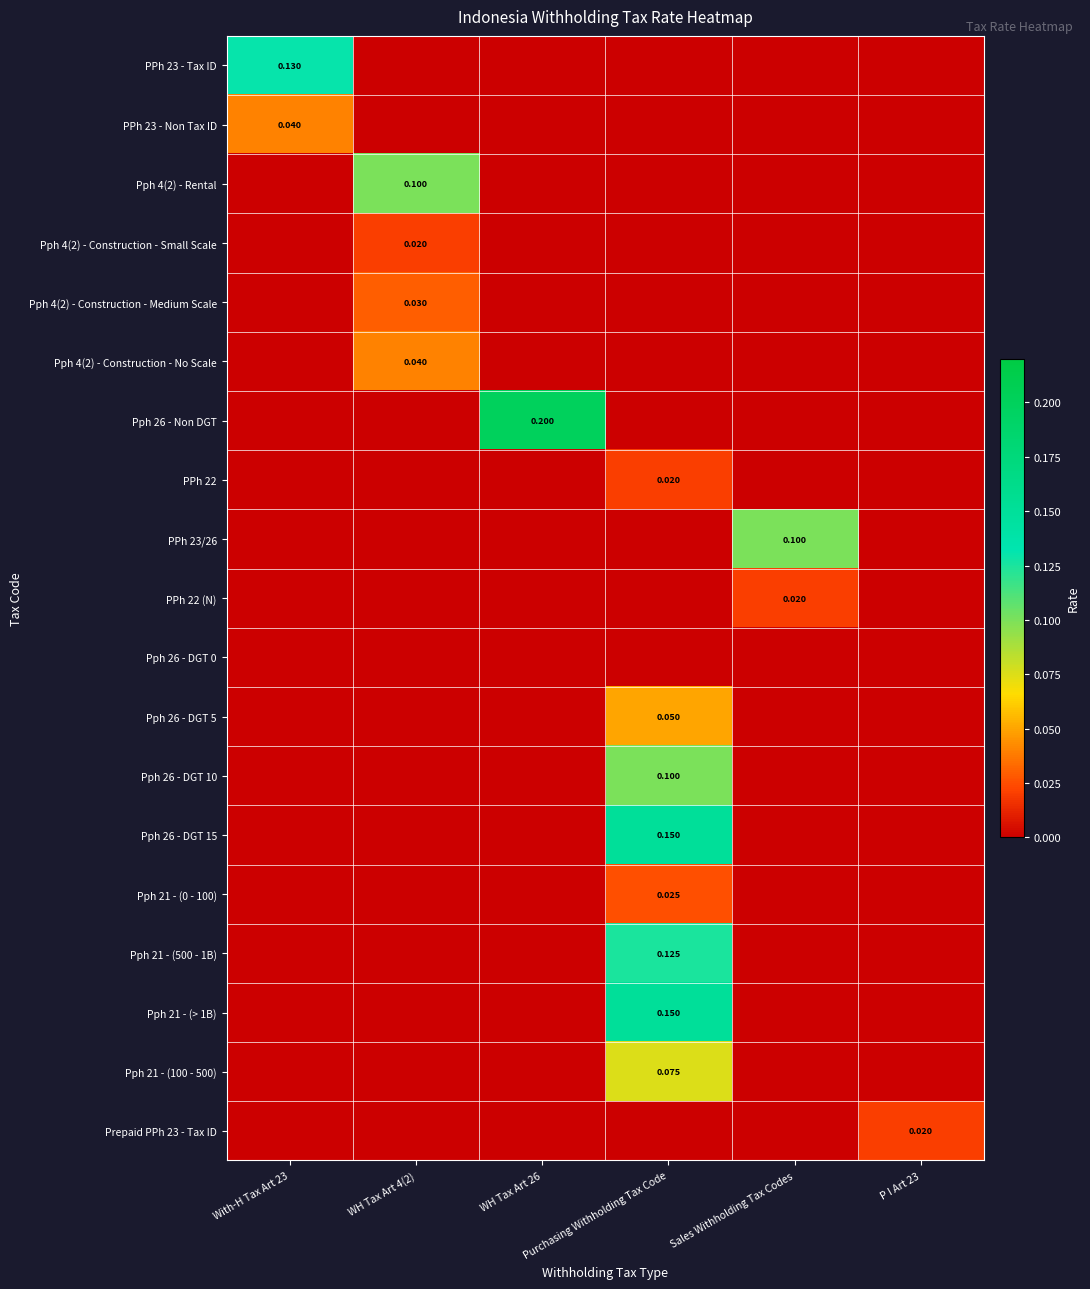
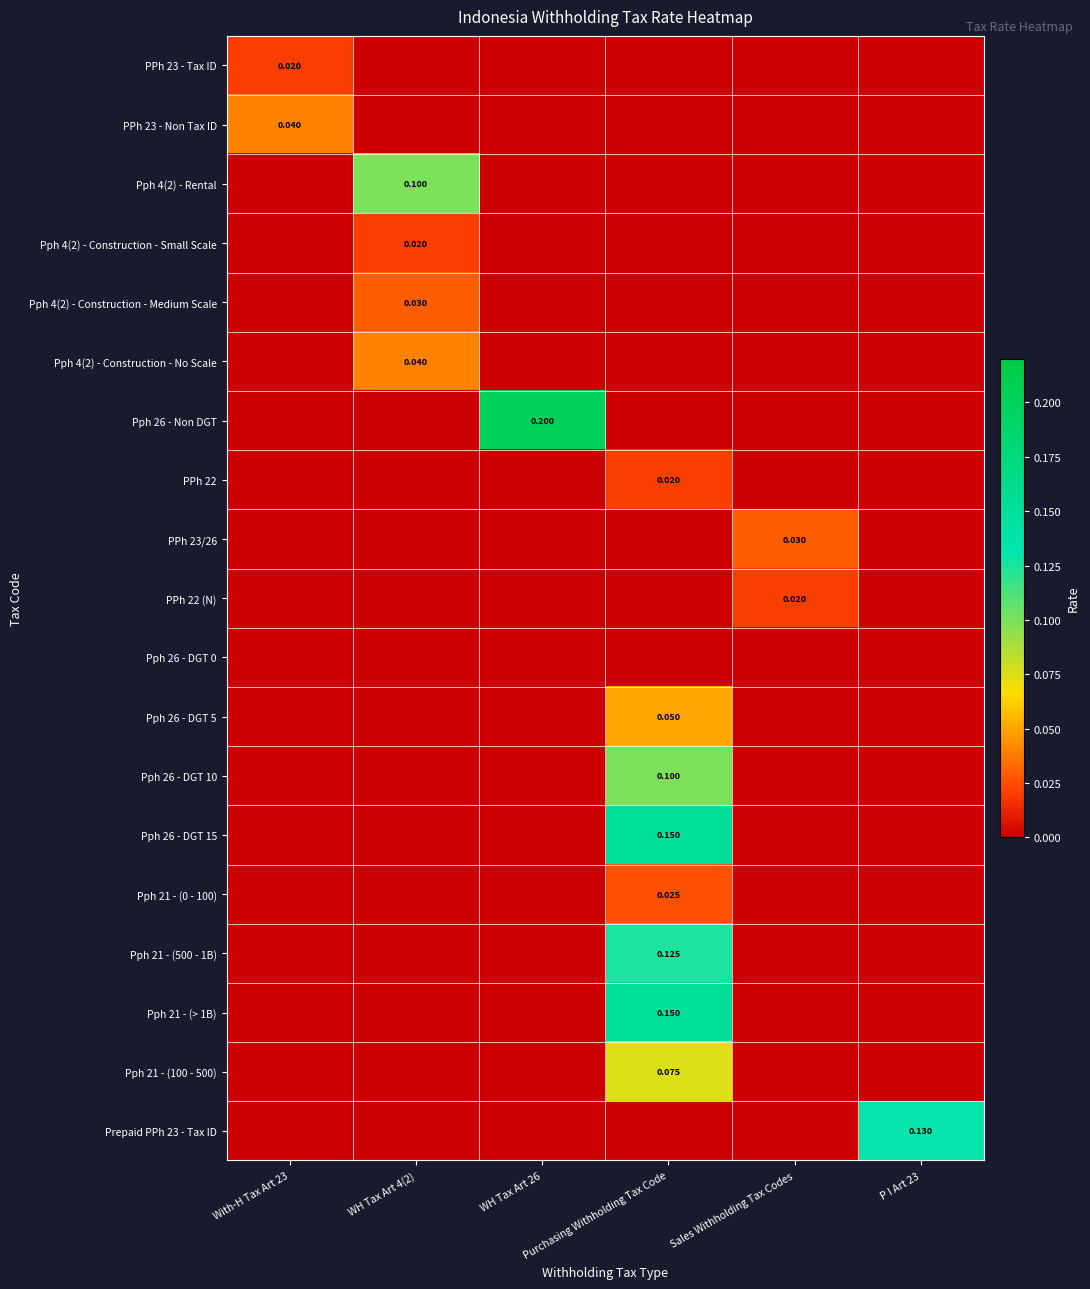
  {
    "PPh 23 - Tax ID": {
-     "With-H Tax Art 23": 0.130
+     "With-H Tax Art 23": 0.020
    },
    "PPh 23 - Non Tax ID": {
      "With-H Tax Art 23": 0.040
    },
    "Pph 4(2) - Rental": {
      "WH Tax Art 4(2)": 0.100
    },
    "Pph 4(2) - Construction - Small Scale": {
      "WH Tax Art 4(2)": 0.020
    },
    "Pph 4(2) - Construction - Medium Scale": {
      "WH Tax Art 4(2)": 0.030
    },
    "Pph 4(2) - Construction - No Scale": {
      "WH Tax Art 4(2)": 0.040
    },
    "Pph 26 - Non DGT": {
      "WH Tax Art 26": 0.200
    },
    "PPh 22": {
      "Purchasing Withholding Tax Code": 0.020
    },
    "PPh 23/26": {
-     "Sales Withholding Tax Codes": 0.100
+     "Sales Withholding Tax Codes": 0.030
    },
    "PPh 22 (N)": {
      "Sales Withholding Tax Codes": 0.020
    },
    "Pph 26 - DGT 5": {
      "Purchasing Withholding Tax Code": 0.050
    },
    "Pph 26 - DGT 10": {
      "Purchasing Withholding Tax Code": 0.100
    },
    "Pph 26 - DGT 15": {
      "Purchasing Withholding Tax Code": 0.150
    },
    "Pph 21 - (0 - 100)": {
      "Purchasing Withholding Tax Code": 0.025
    },
    "Pph 21 - (500 - 1B)": {
      "Purchasing Withholding Tax Code": 0.125
    },
    "Pph 21 - (> 1B)": {
      "Purchasing Withholding Tax Code": 0.150
    },
    "Pph 21 - (100 - 500)": {
      "Purchasing Withholding Tax Code": 0.075
    },
    "Prepaid PPh 23 - Tax ID": {
-     "P I Art 23": 0.020
+     "P I Art 23": 0.130
    }
  }
